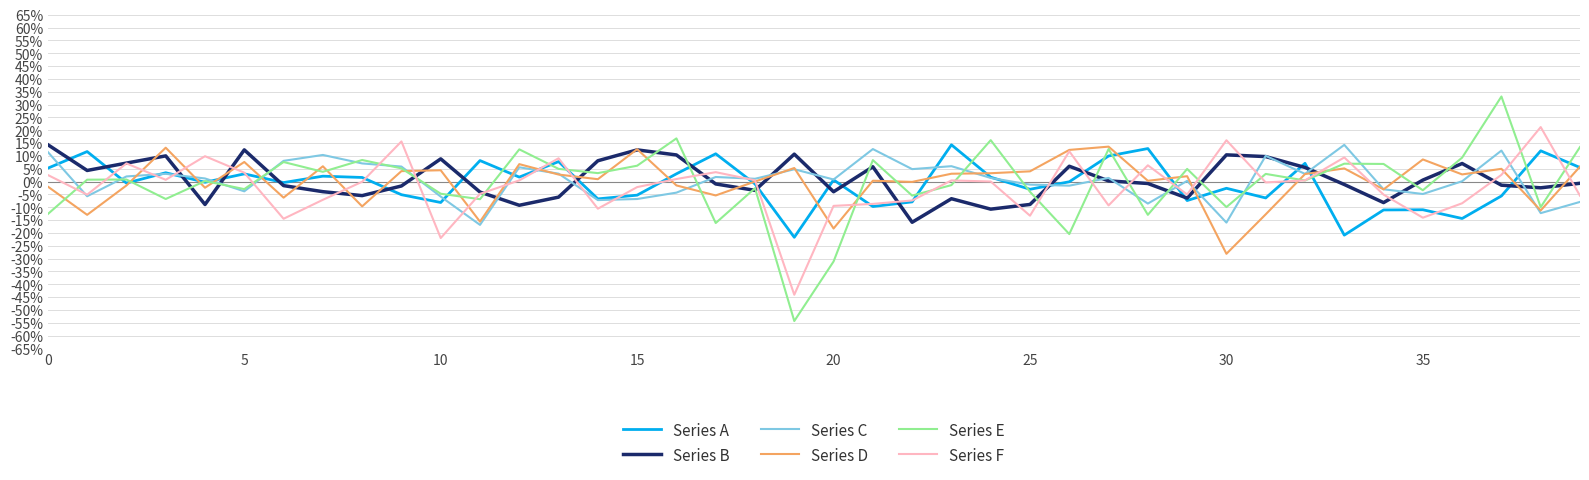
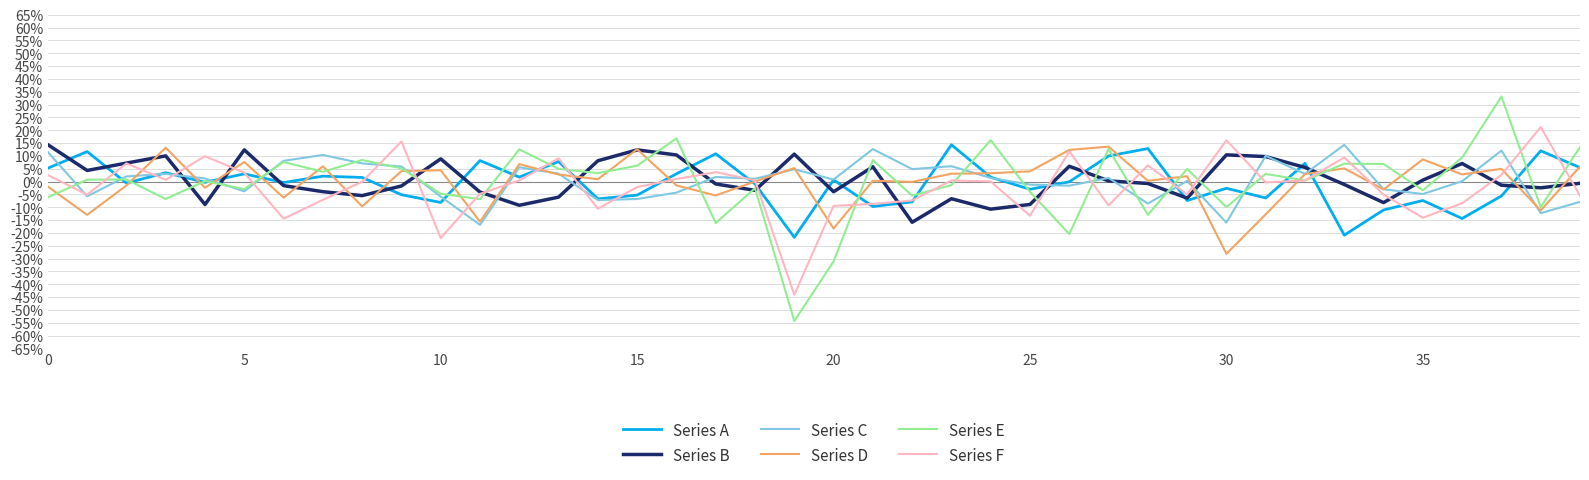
  {
    "Series A": {
      "0": "5%",
      "10": "-8%",
      "15": "-5%",
      "30": "-3%",
-     "35": "-11%"
+     "35": "-7%"
    },
    "Series B": {
      "0": "14%",
      "5": "12%",
      "10": "9%",
      "20": "-4%",
      "25": "-9%",
      "30": "10%",
      "35": "1%"
    },
    "Series C": {
      "0": "12%",
      "10": "-6%",
      "15": "-7%",
      "25": "-1%",
      "30": "-16%",
      "35": "-5%"
    },
    "Series D": {
      "0": "-2%",
      "5": "8%",
      "10": "4%",
      "20": "-18%",
      "25": "4%",
      "30": "-28%",
      "35": "9%"
    },
    "Series E": {
-     "0": "-13%",
+     "0": "-6%",
      "10": "-5%",
      "15": "6%",
      "20": "-31%",
      "30": "-10%",
      "35": "-3%"
    },
    "Series F": {
      "0": "3%",
      "10": "-22%",
      "15": "-2%",
      "20": "-9%",
      "25": "-13%",
      "30": "16%",
      "35": "-14%"
    }
  }
